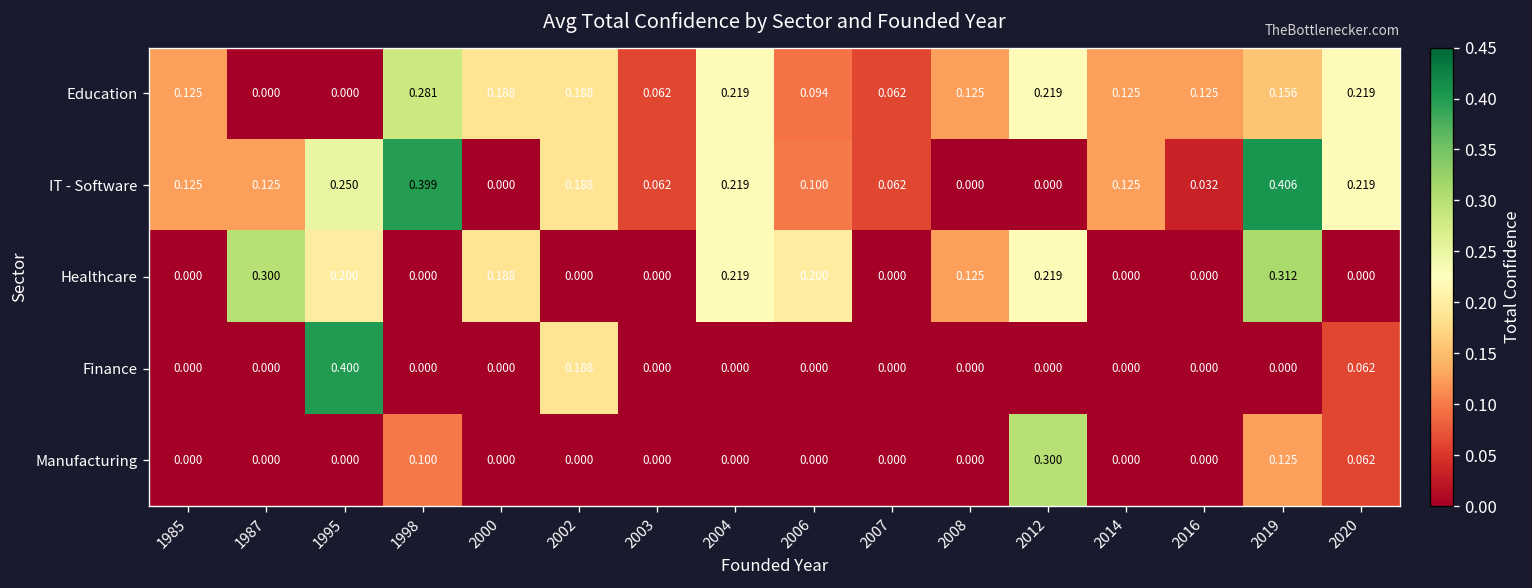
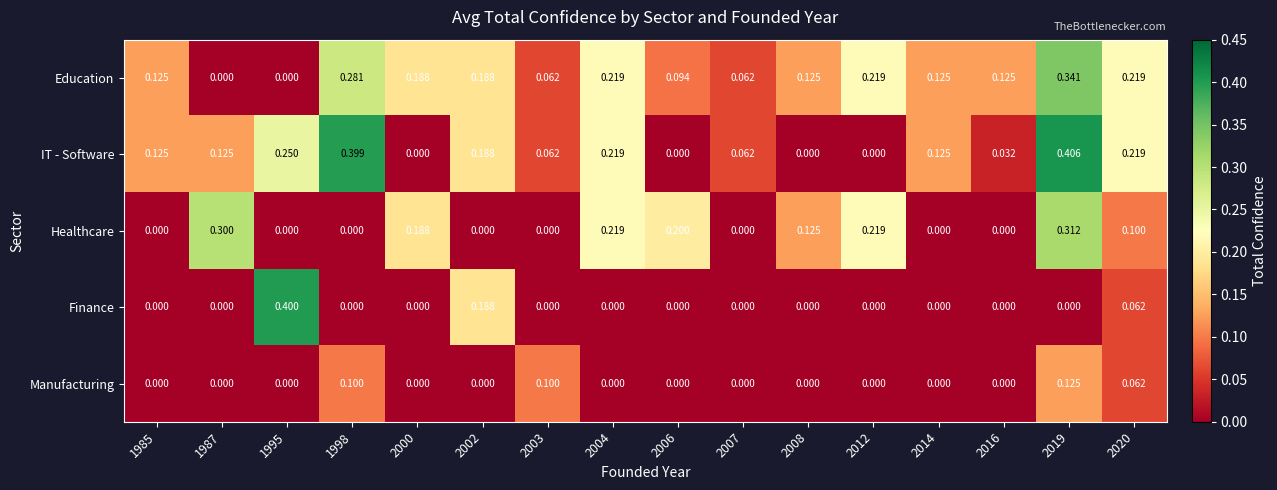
  {
    "Education": {
      "1985": 0.125,
      "1987": 0.000,
      "1995": 0.000,
      "1998": 0.281,
      "2000": 0.188,
      "2002": 0.188,
      "2003": 0.062,
      "2004": 0.219,
      "2006": 0.094,
      "2007": 0.062,
      "2008": 0.125,
      "2012": 0.219,
      "2014": 0.125,
      "2016": 0.125,
-     "2019": 0.156,
+     "2019": 0.341,
      "2020": 0.219
    },
    "IT - Software": {
      "1985": 0.125,
      "1987": 0.125,
      "1995": 0.250,
      "1998": 0.399,
      "2000": 0.000,
      "2002": 0.188,
      "2003": 0.062,
      "2004": 0.219,
-     "2006": 0.100,
+     "2006": 0.000,
      "2007": 0.062,
      "2008": 0.000,
      "2012": 0.000,
      "2014": 0.125,
      "2016": 0.032,
      "2019": 0.406,
      "2020": 0.219
    },
    "Healthcare": {
      "1985": 0.000,
      "1987": 0.300,
-     "1995": 0.200,
+     "1995": 0.000,
      "1998": 0.000,
      "2000": 0.188,
      "2002": 0.000,
      "2003": 0.000,
      "2004": 0.219,
      "2006": 0.200,
      "2007": 0.000,
      "2008": 0.125,
      "2012": 0.219,
      "2014": 0.000,
      "2016": 0.000,
      "2019": 0.312,
-     "2020": 0.000
+     "2020": 0.100
    },
    "Finance": {
      "1985": 0.000,
      "1987": 0.000,
      "1995": 0.400,
      "1998": 0.000,
      "2000": 0.000,
      "2002": 0.188,
      "2003": 0.000,
      "2004": 0.000,
      "2006": 0.000,
      "2007": 0.000,
      "2008": 0.000,
      "2012": 0.000,
      "2014": 0.000,
      "2016": 0.000,
      "2019": 0.000,
      "2020": 0.062
    },
    "Manufacturing": {
      "1985": 0.000,
      "1987": 0.000,
      "1995": 0.000,
      "1998": 0.100,
      "2000": 0.000,
      "2002": 0.000,
-     "2003": 0.000,
+     "2003": 0.100,
      "2004": 0.000,
      "2006": 0.000,
      "2007": 0.000,
      "2008": 0.000,
-     "2012": 0.300,
+     "2012": 0.000,
      "2014": 0.000,
      "2016": 0.000,
      "2019": 0.125,
      "2020": 0.062
    }
  }
